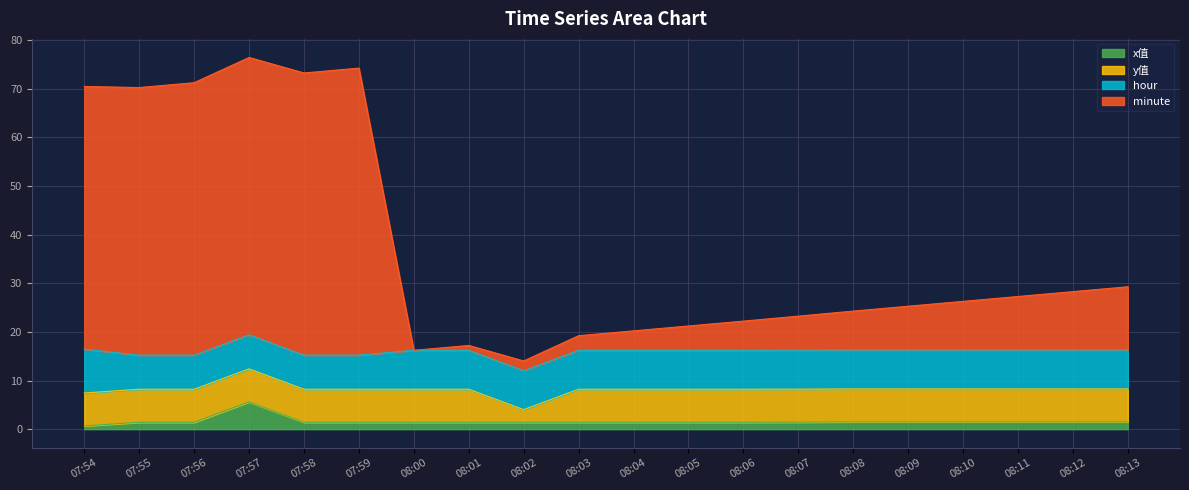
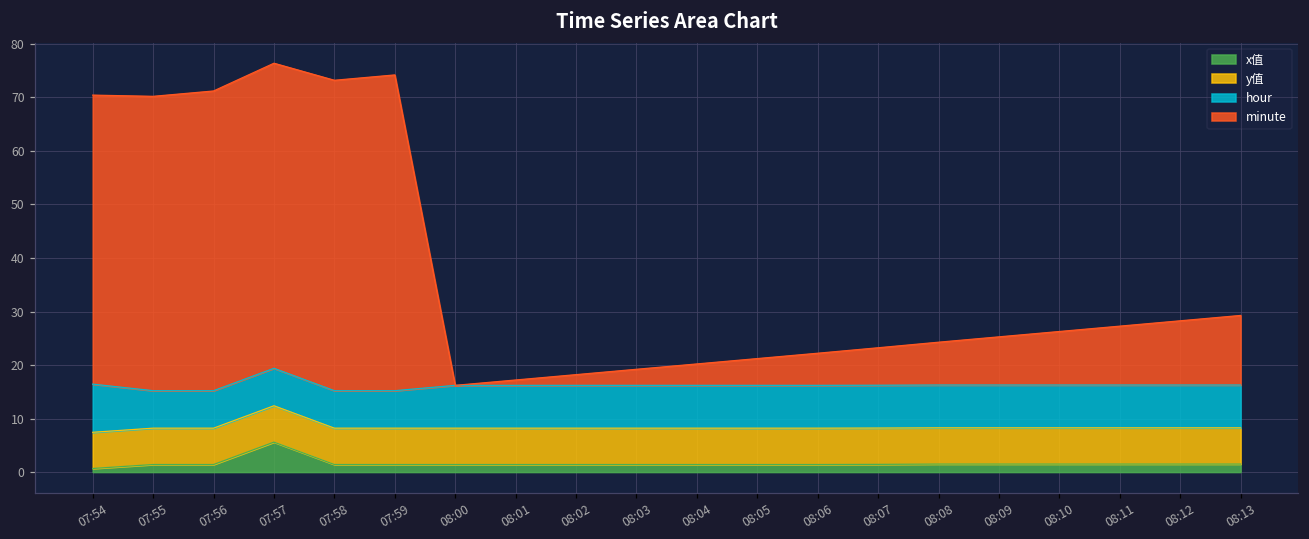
  {
    "x值": {
      "07:54": 1,
      "07:55": 1,
      "07:56": 1,
      "07:57": 6,
      "07:58": 1,
      "07:59": 1,
      "08:00": 1,
      "08:01": 1,
      "08:02": 1,
      "08:03": 1,
      "08:04": 1,
      "08:05": 1,
      "08:06": 1,
      "08:07": 1,
      "08:08": 1,
      "08:09": 1,
      "08:10": 1,
      "08:11": 1,
      "08:12": 1,
      "08:13": 1
    },
    "y值": {
      "07:54": 7,
      "07:55": 7,
      "07:56": 7,
      "07:57": 7,
      "07:58": 7,
      "07:59": 7,
      "08:00": 7,
      "08:01": 7,
-     "08:02": 3,
+     "08:02": 7,
      "08:03": 7,
      "08:04": 7,
      "08:05": 7,
      "08:06": 7,
      "08:07": 7,
      "08:08": 7,
      "08:09": 7,
      "08:10": 7,
      "08:11": 7,
      "08:12": 7,
      "08:13": 7
    },
    "hour": {
      "07:54": 9,
      "07:55": 7,
      "07:56": 7,
      "07:57": 7,
      "07:58": 7,
      "07:59": 7,
      "08:01": 8,
      "08:02": 8,
      "08:03": 8,
      "08:04": 8,
      "08:05": 8,
      "08:06": 8,
      "08:07": 8,
      "08:08": 8,
      "08:09": 8,
      "08:10": 8,
      "08:11": 8,
      "08:12": 8,
      "08:13": 8
    },
    "minute": {
      "07:54": 54,
      "07:55": 55,
      "07:56": 56,
      "07:57": 57,
      "07:58": 58,
      "07:59": 59,
      "08:01": 1,
      "08:02": 2,
      "08:03": 3,
      "08:04": 4,
      "08:05": 5,
      "08:06": 6,
      "08:07": 7,
      "08:08": 8,
      "08:09": 9,
      "08:10": 10,
      "08:11": 11,
      "08:12": 12,
      "08:13": 13
    }
  }
